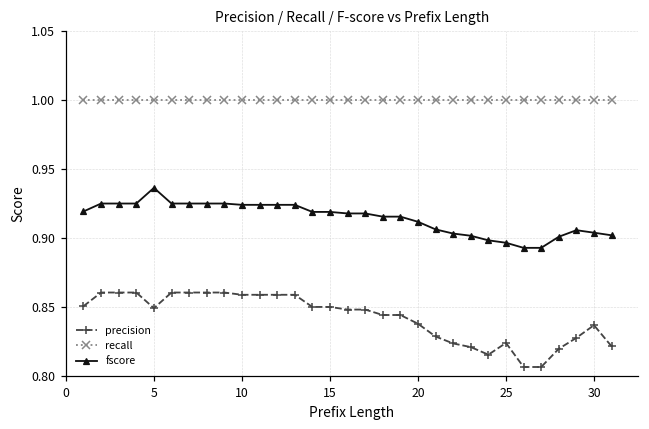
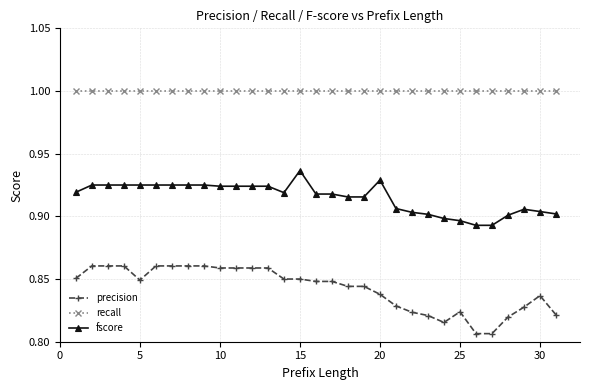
  {
    "precision": {
      "5": 0.849,
      "10": 0.859,
      "15": 0.850,
      "20": 0.838,
      "25": 0.824,
      "30": 0.837
    },
    "recall": {
      "5": 1.000,
      "10": 1.000,
      "15": 1.000,
      "20": 1.000,
      "25": 1.000,
      "30": 1.000
    },
    "fscore": {
-     "5": 0.936,
+     "5": 0.925,
      "10": 0.924,
-     "15": 0.919,
-     "20": 0.912,
+     "15": 0.937,
+     "20": 0.929,
      "25": 0.897,
      "30": 0.904
    }
  }
